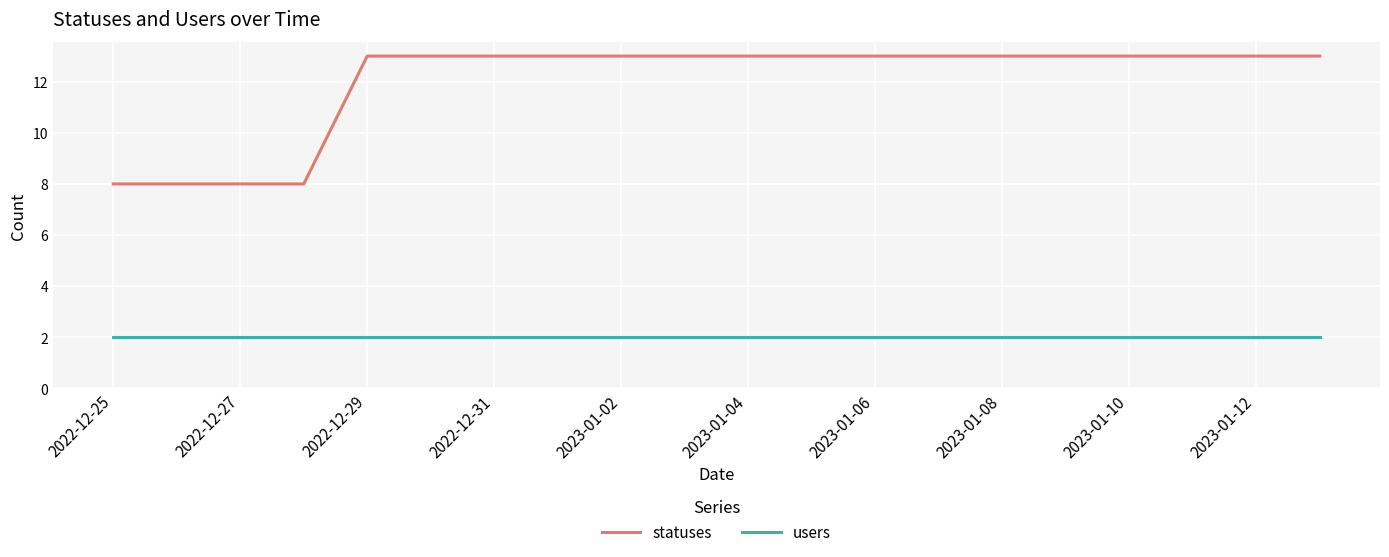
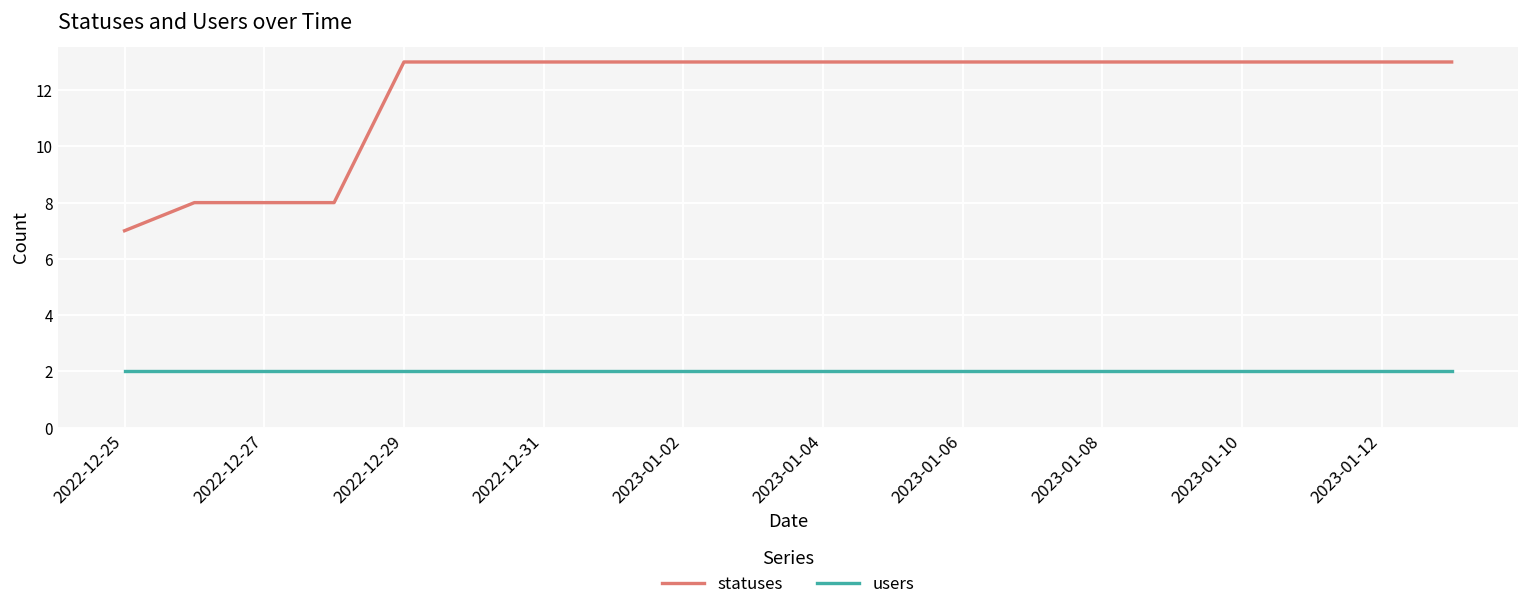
  {
    "statuses": {
-     "2022-12-25": 8,
+     "2022-12-25": 7,
      "2022-12-27": 8,
      "2022-12-29": 13,
      "2022-12-31": 13,
      "2023-01-02": 13,
      "2023-01-04": 13,
      "2023-01-06": 13,
      "2023-01-08": 13,
      "2023-01-10": 13,
      "2023-01-12": 13
    },
    "users": {
      "2022-12-25": 2,
      "2022-12-27": 2,
      "2022-12-29": 2,
      "2022-12-31": 2,
      "2023-01-02": 2,
      "2023-01-04": 2,
      "2023-01-06": 2,
      "2023-01-08": 2,
      "2023-01-10": 2,
      "2023-01-12": 2
    }
  }
